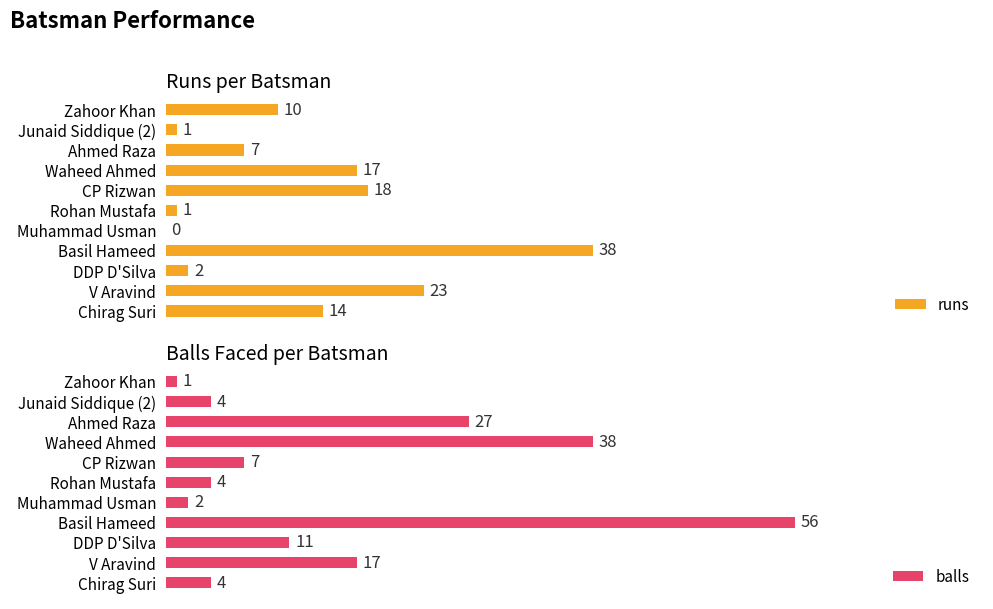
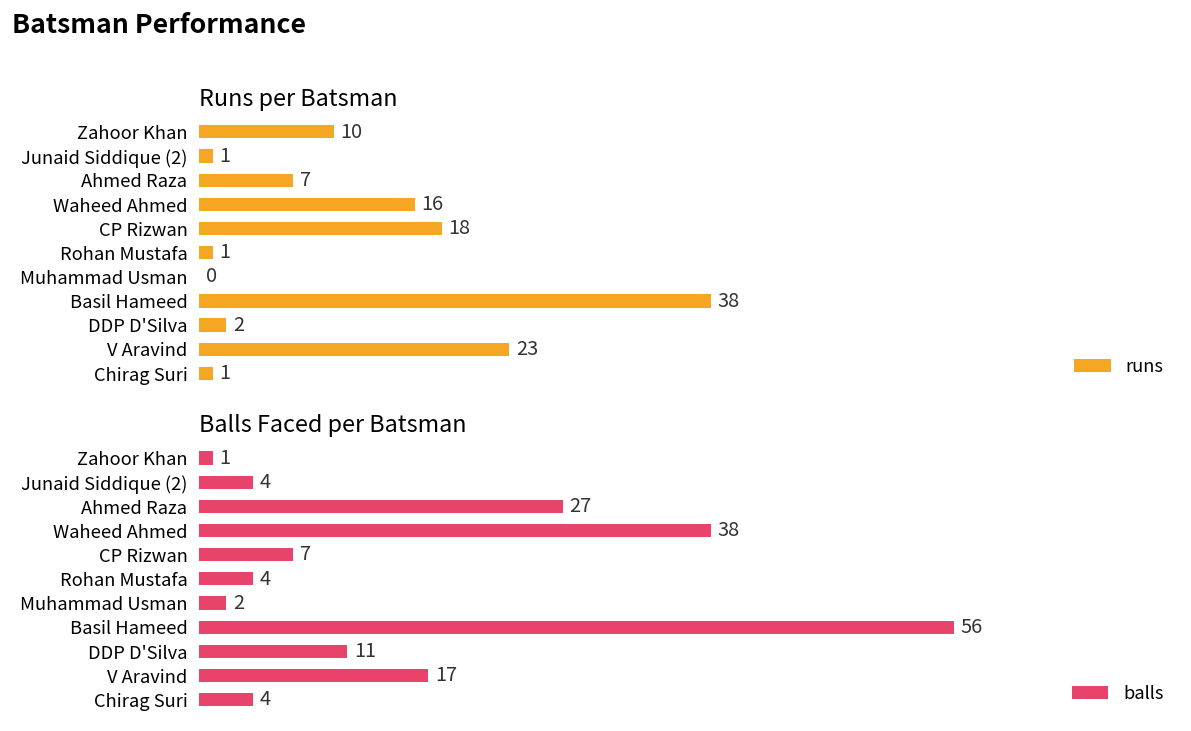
  {
    "Runs per Batsman": {
      "Zahoor Khan": 10,
      "Junaid Siddique (2)": 1,
      "Ahmed Raza": 7,
-     "Waheed Ahmed": 17,
+     "Waheed Ahmed": 16,
      "CP Rizwan": 18,
      "Rohan Mustafa": 1,
      "Muhammad Usman": 0,
      "Basil Hameed": 38,
      "DDP D'Silva": 2,
      "V Aravind": 23,
-     "Chirag Suri": 14
+     "Chirag Suri": 1
    },
    "Balls Faced per Batsman": {
      "Zahoor Khan": 1,
      "Junaid Siddique (2)": 4,
      "Ahmed Raza": 27,
      "Waheed Ahmed": 38,
      "CP Rizwan": 7,
      "Rohan Mustafa": 4,
      "Muhammad Usman": 2,
      "Basil Hameed": 56,
      "DDP D'Silva": 11,
      "V Aravind": 17,
      "Chirag Suri": 4
    }
  }
